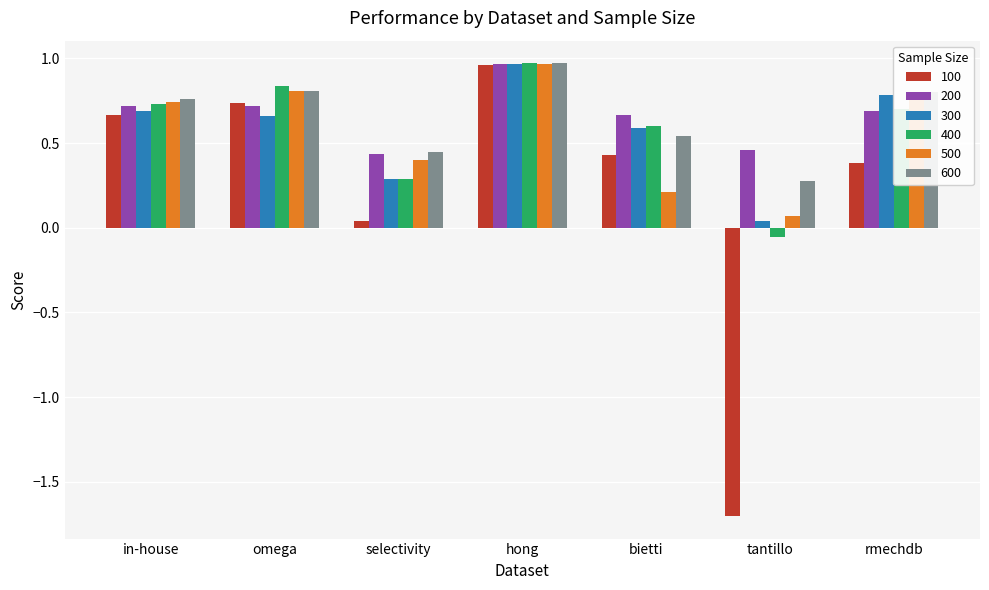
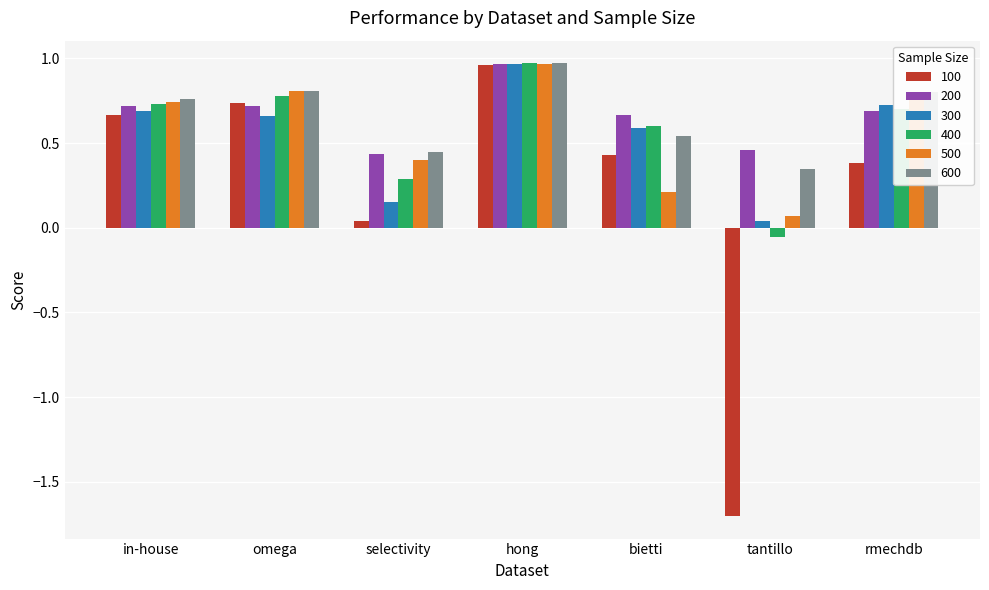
  {
    "100": {
      "in-house": 0.67,
      "omega": 0.74,
      "selectivity": 0.04,
      "hong": 0.96,
      "bietti": 0.43,
      "tantillo": -1.70,
      "rmechdb": 0.38
    },
    "200": {
      "in-house": 0.72,
      "omega": 0.72,
      "selectivity": 0.43,
      "hong": 0.97,
      "bietti": 0.67,
      "tantillo": 0.46,
      "rmechdb": 0.69
    },
    "300": {
      "in-house": 0.69,
      "omega": 0.66,
-     "selectivity": 0.29,
+     "selectivity": 0.15,
      "hong": 0.97,
      "bietti": 0.59,
      "tantillo": 0.04,
-     "rmechdb": 0.78
+     "rmechdb": 0.72
    },
    "400": {
      "in-house": 0.73,
-     "omega": 0.84,
+     "omega": 0.78,
      "selectivity": 0.29,
      "hong": 0.97,
      "bietti": 0.60,
      "tantillo": -0.05
    },
    "500": {
      "in-house": 0.74,
      "omega": 0.81,
      "selectivity": 0.40,
      "hong": 0.97,
      "bietti": 0.21,
      "tantillo": 0.07
    },
    "600": {
      "in-house": 0.76,
      "omega": 0.81,
      "selectivity": 0.45,
      "hong": 0.97,
      "bietti": 0.54,
-     "tantillo": 0.28
+     "tantillo": 0.34
    }
  }
